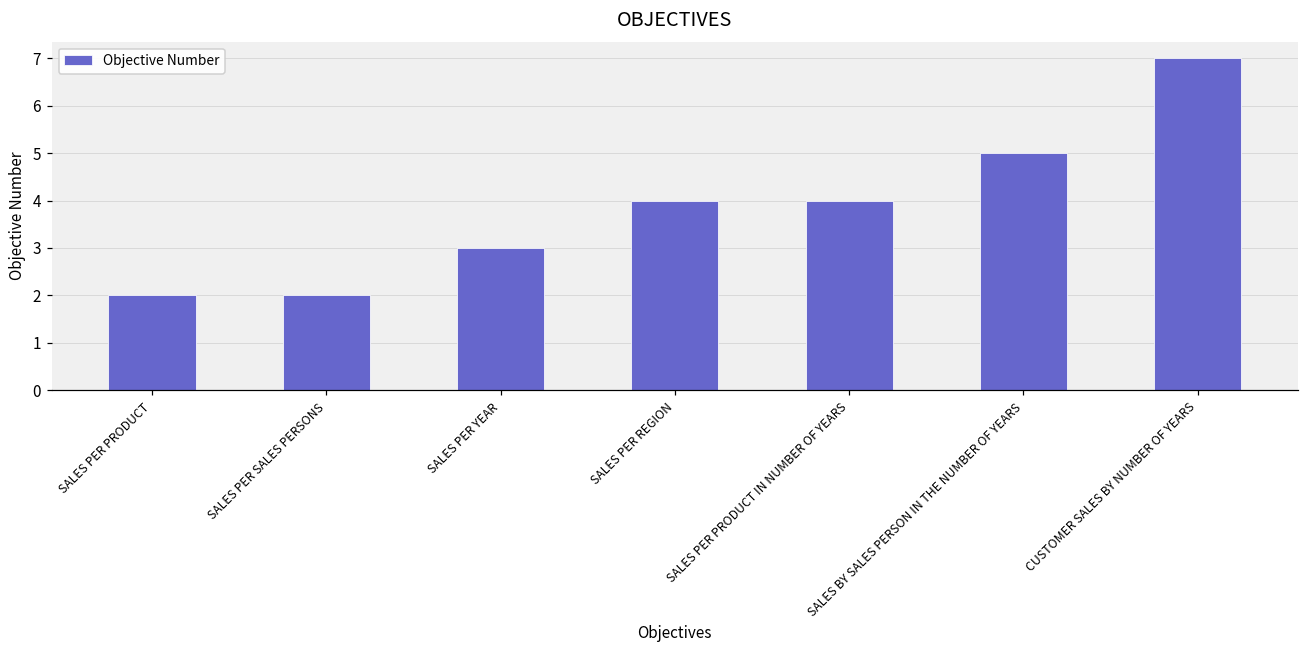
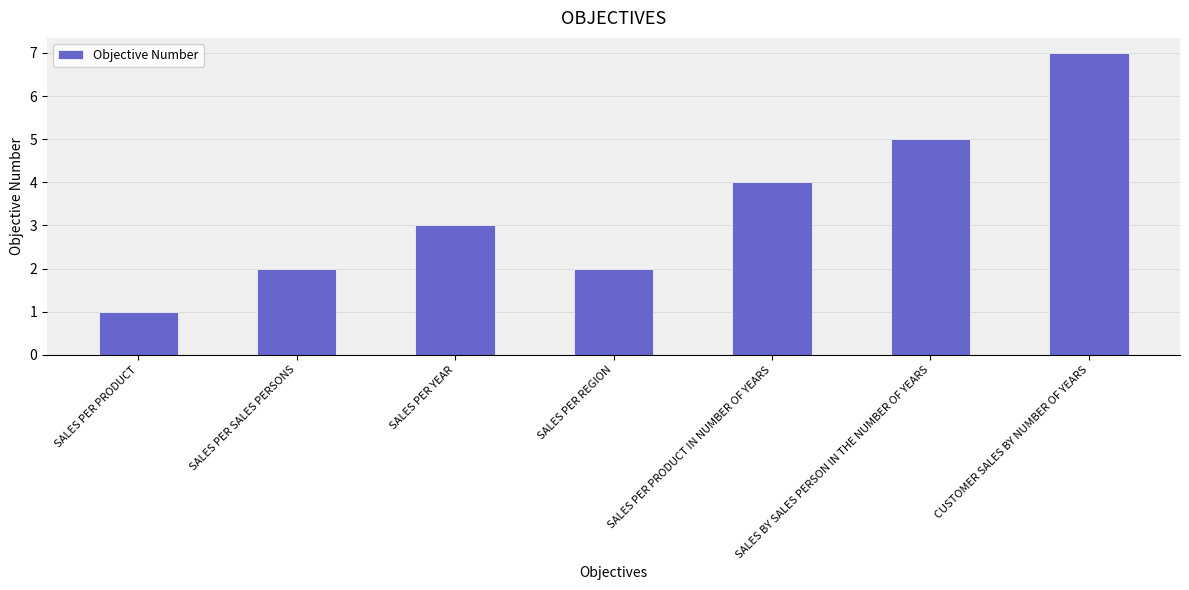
  {
-   "SALES PER PRODUCT": 2,
+   "SALES PER PRODUCT": 1,
    "SALES PER SALES PERSONS": 2,
    "SALES PER YEAR": 3,
-   "SALES PER REGION": 4,
+   "SALES PER REGION": 2,
    "SALES PER PRODUCT IN NUMBER OF YEARS": 4,
    "SALES BY SALES PERSON IN THE NUMBER OF YEARS": 5,
    "CUSTOMER SALES BY NUMBER OF YEARS": 7
  }
